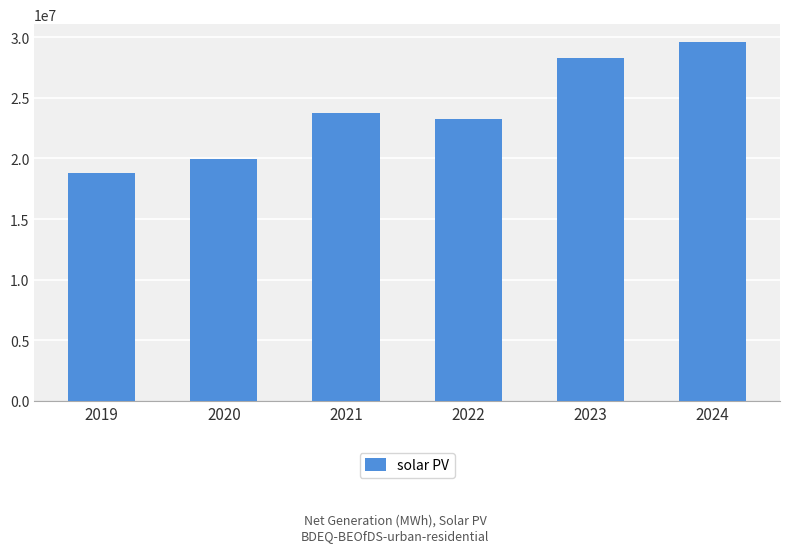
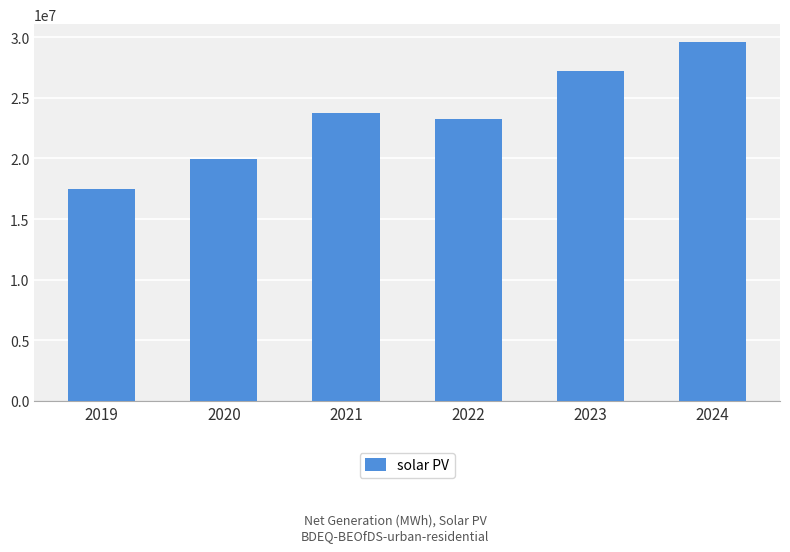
  {
-   "2019": 18800000,
+   "2019": 17500000,
    "2020": 20000000,
    "2021": 23800000,
    "2022": 23200000,
-   "2023": 28300000,
+   "2023": 27200000,
    "2024": 29600000
  }
